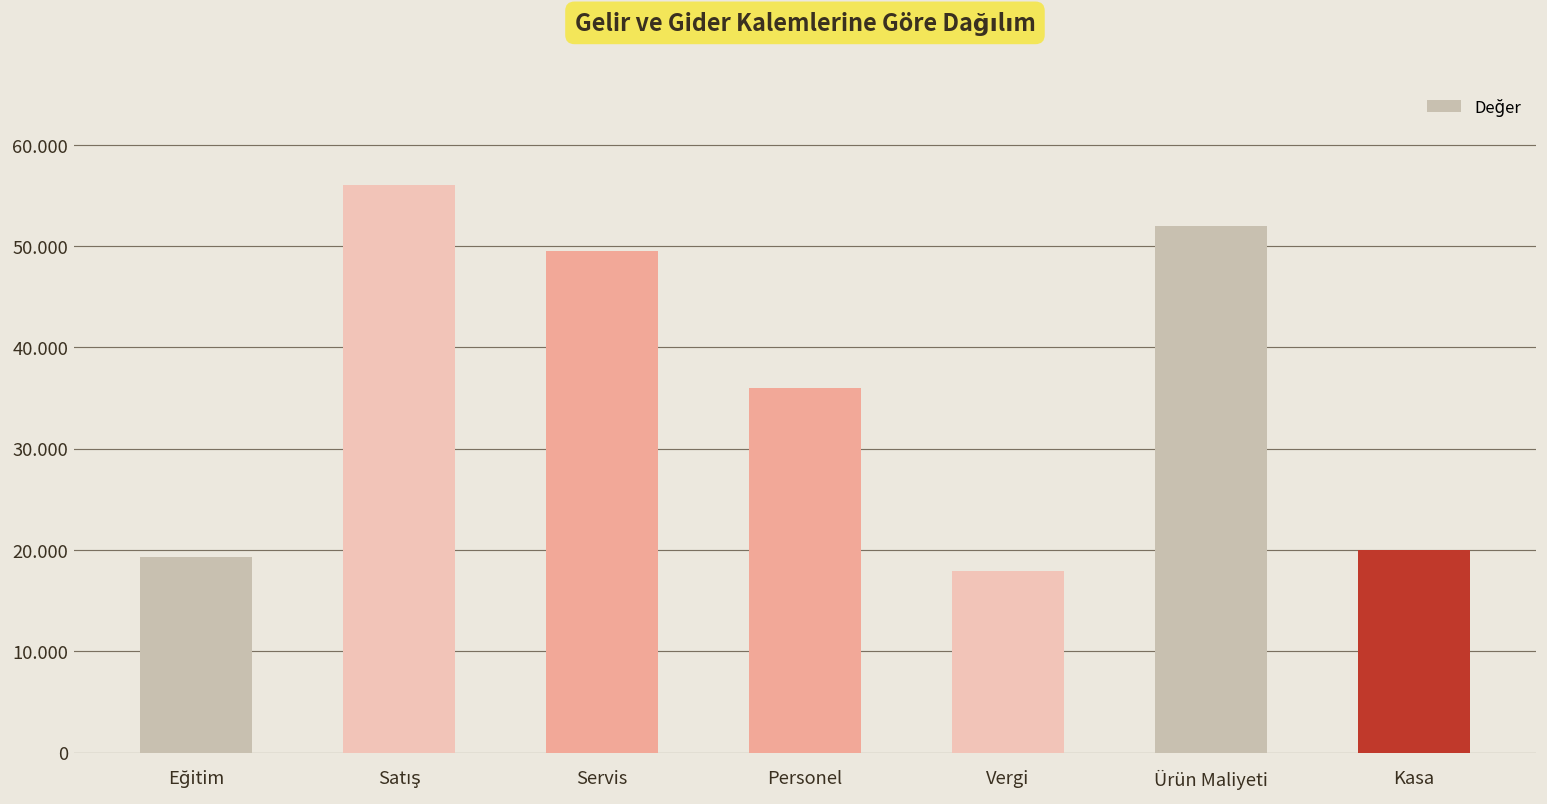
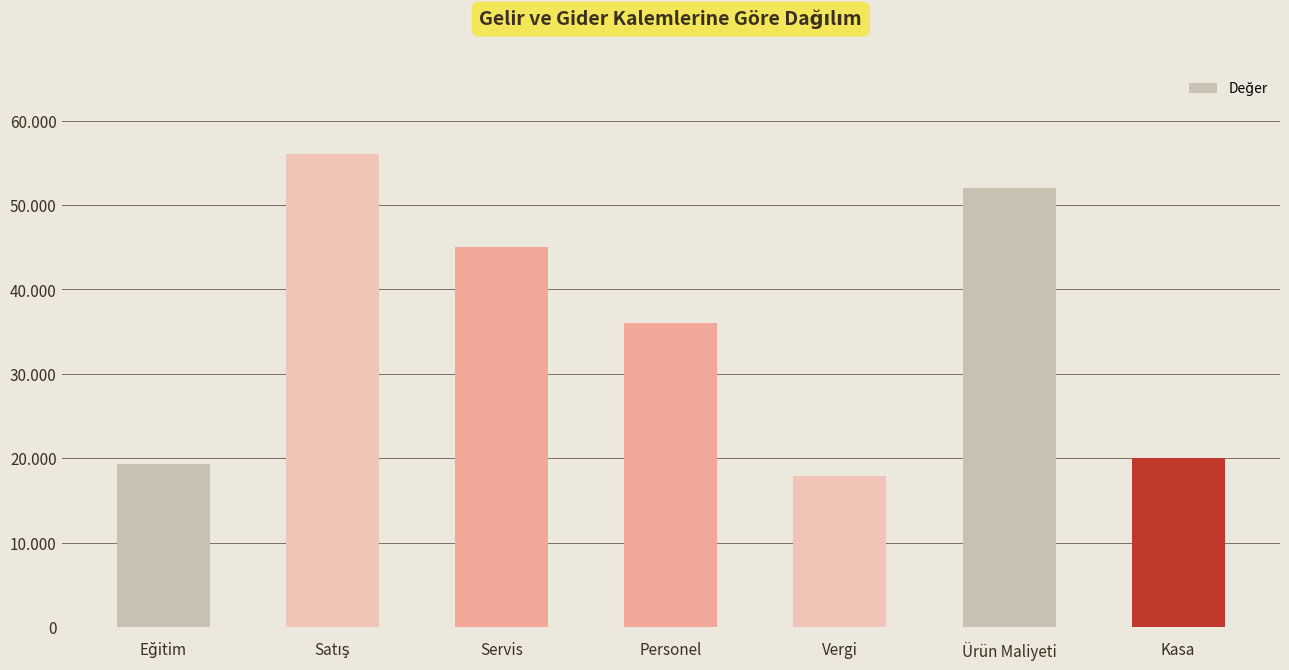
  {
    "Eğitim": 19,
    "Satış": 56,
-   "Servis": 50,
+   "Servis": 45,
    "Personel": 36,
    "Vergi": 18,
    "Ürün Maliyeti": 52,
    "Kasa": 20
  }
